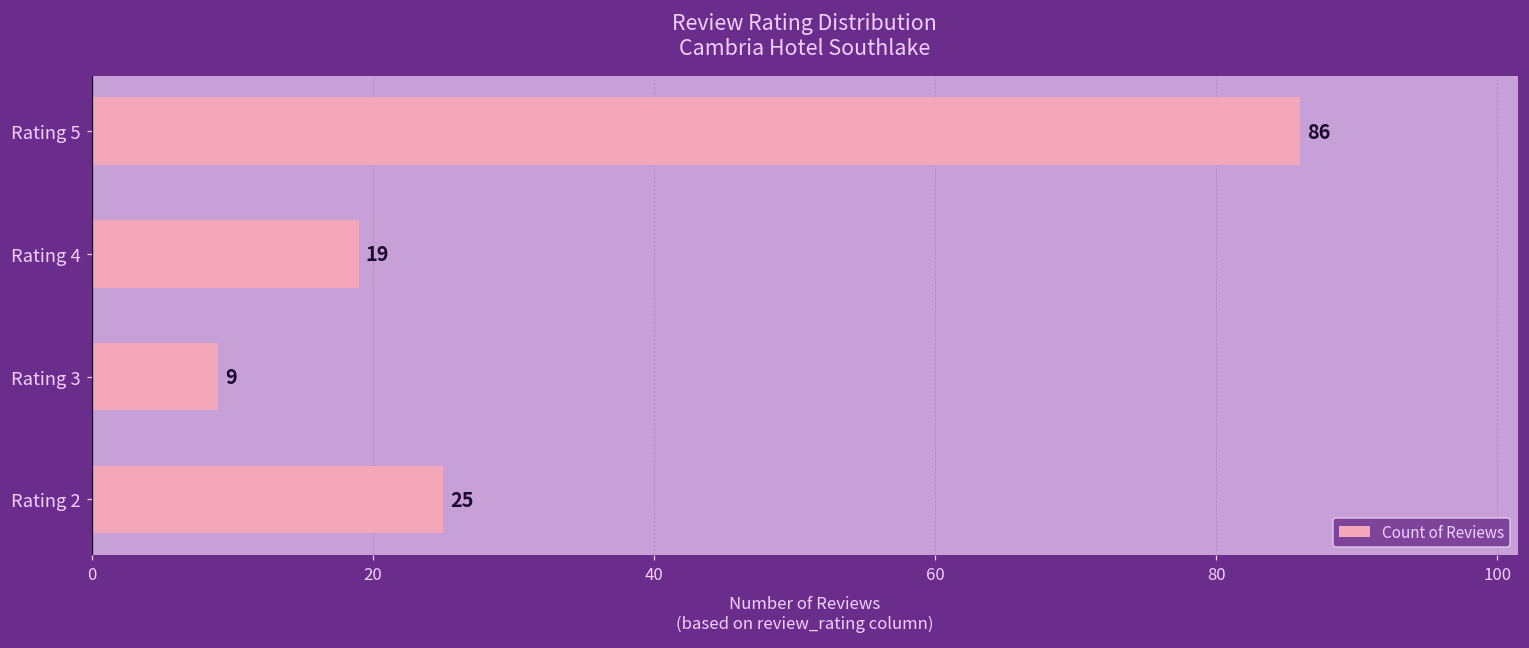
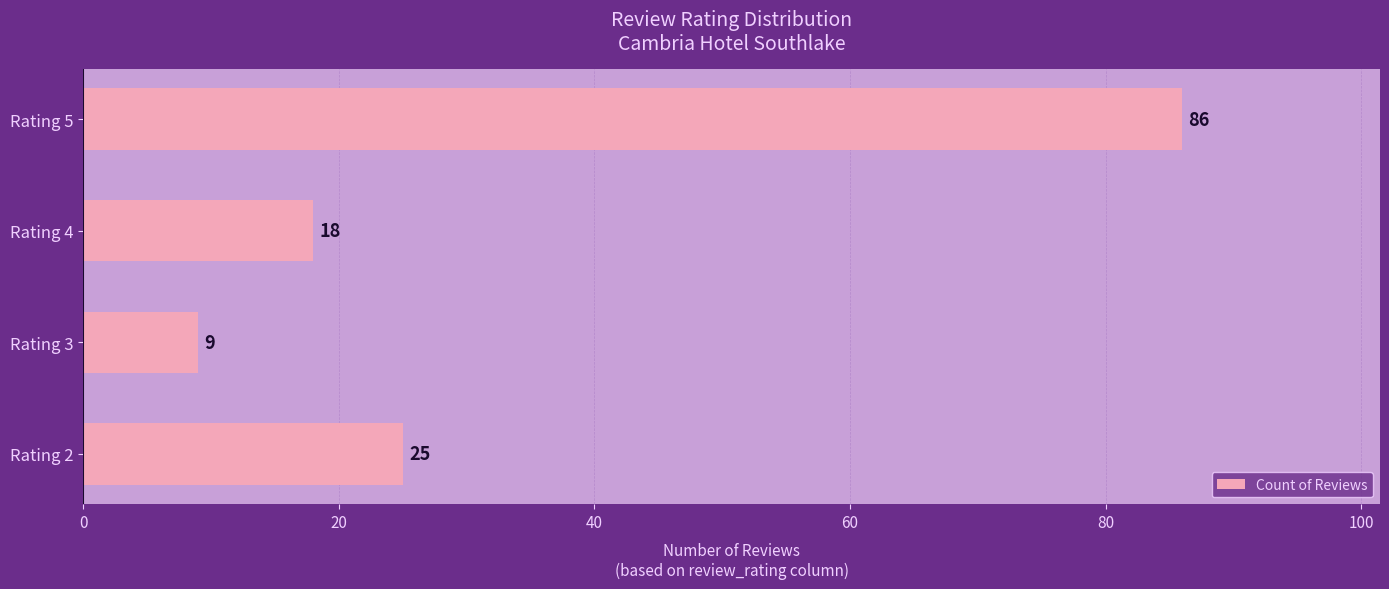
  {
    "Rating 5": 86,
-   "Rating 4": 19,
+   "Rating 4": 18,
    "Rating 3": 9,
    "Rating 2": 25
  }
